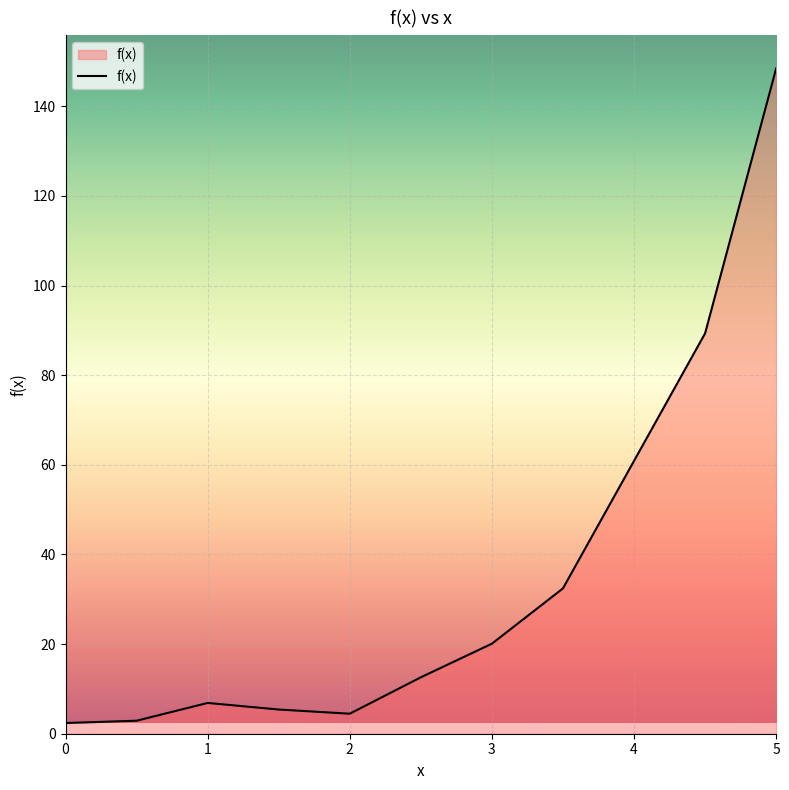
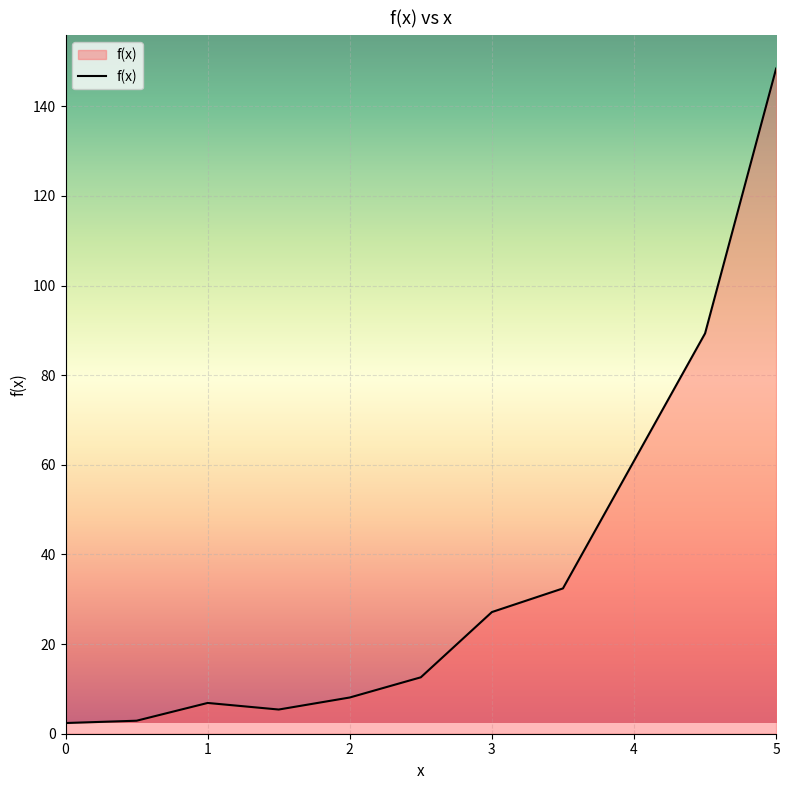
  {
    "0": 2,
    "1": 7,
-   "2": 4,
-   "3": 20,
+   "2": 8,
+   "3": 27,
    "5": 148
  }
